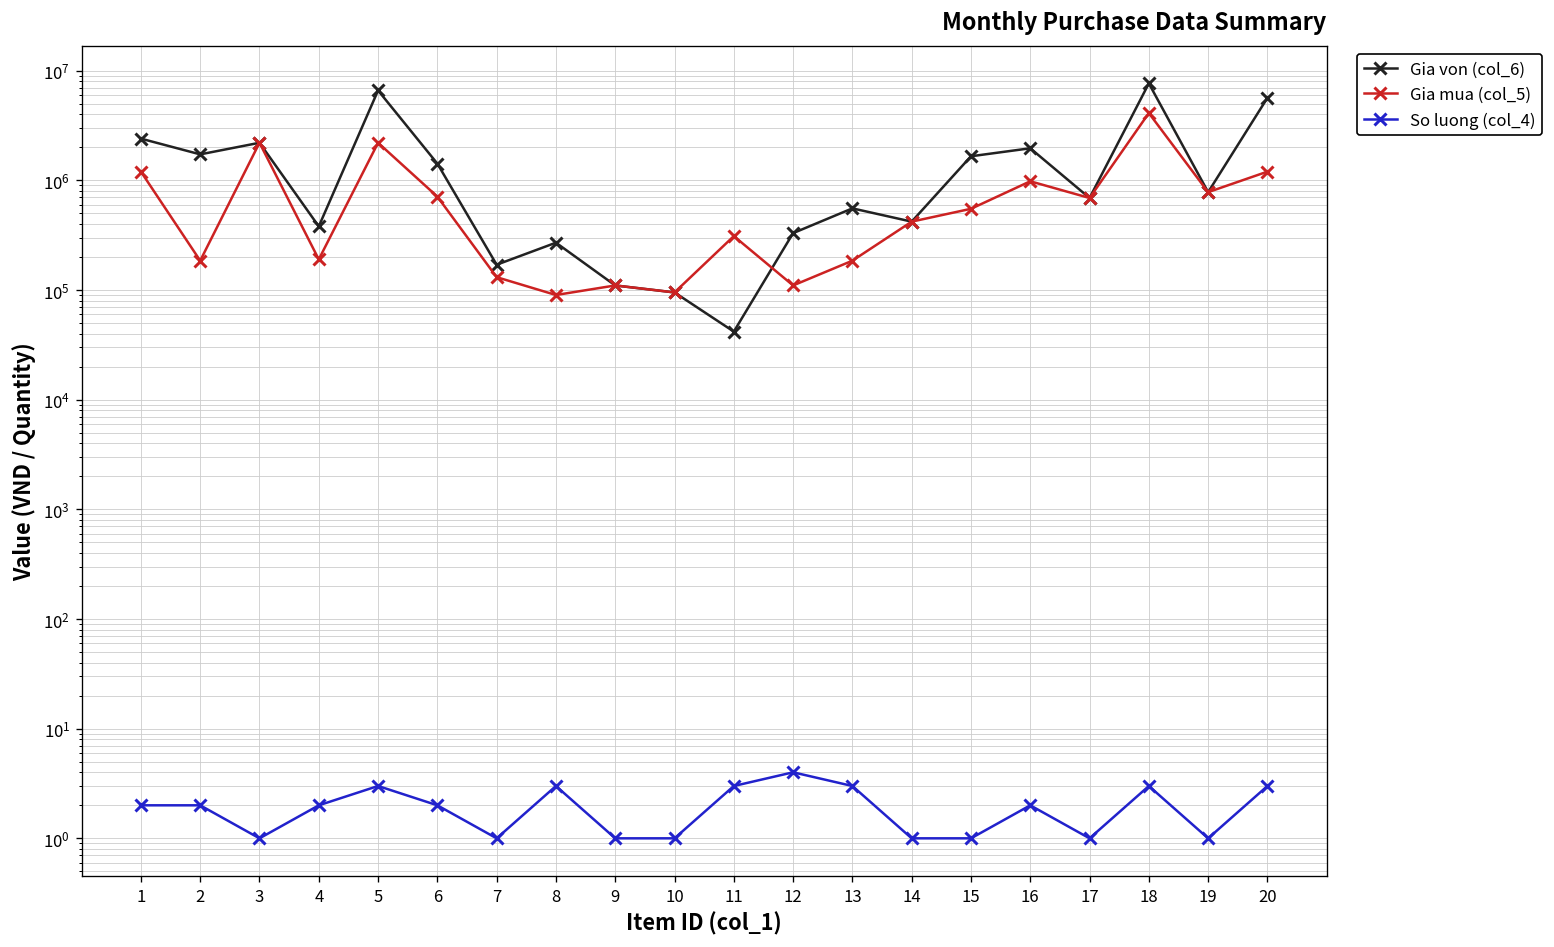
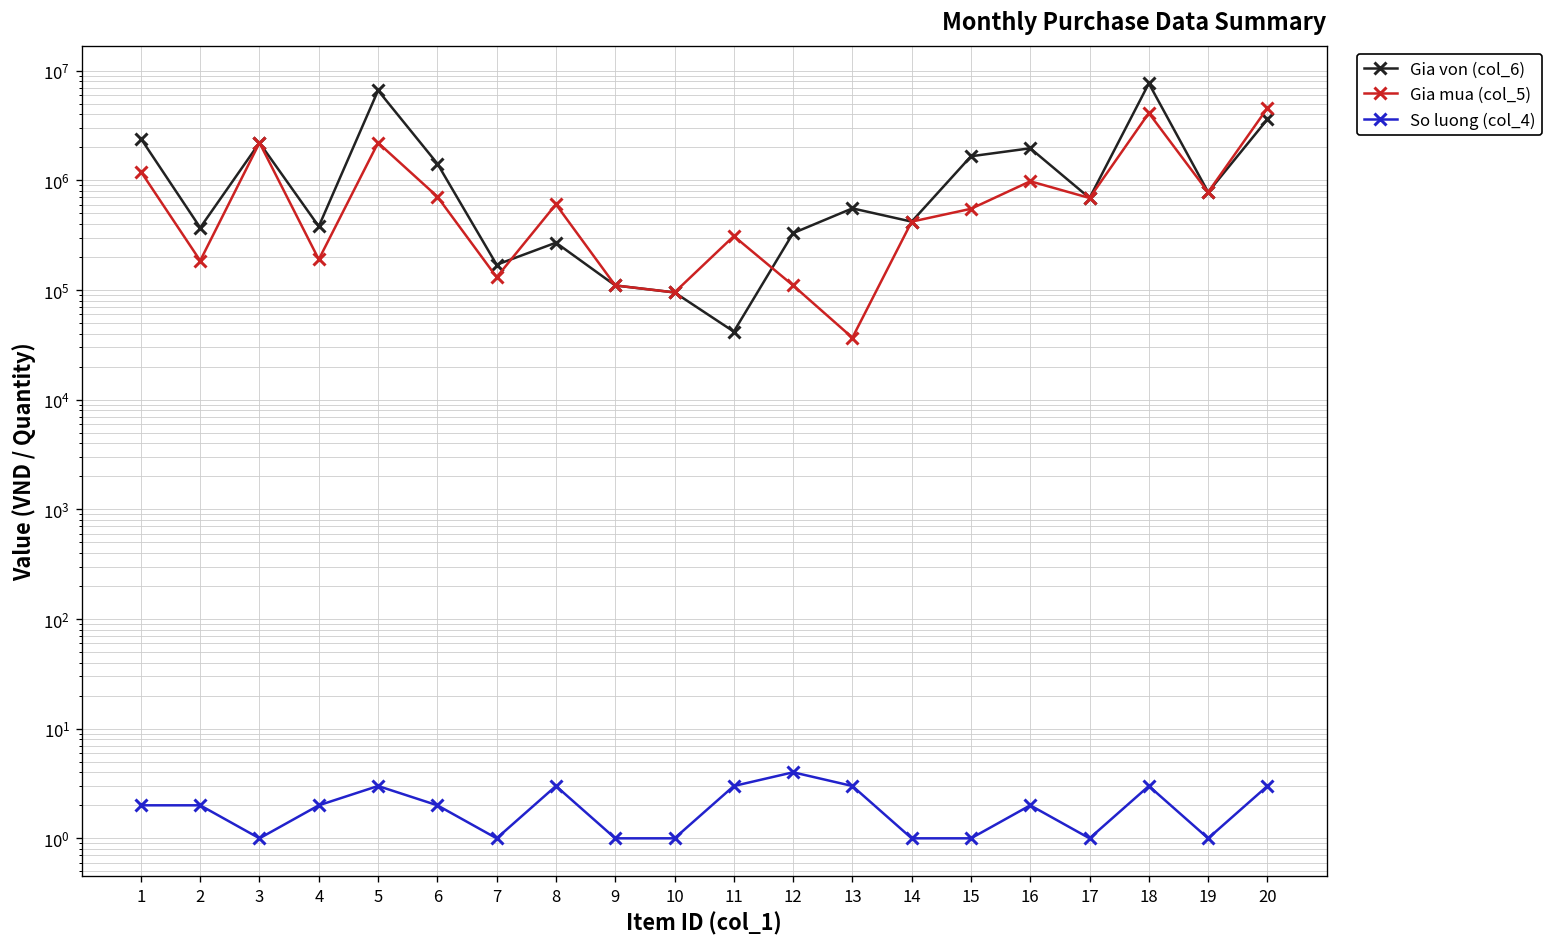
  {
    "Gia von (col_6)": {
      "1": 2400000,
-     "2": 1700000,
+     "2": 370000,
      "4": 380000,
      "5": 7000000,
      "6": 1400000,
      "7": 170000,
      "8": 270000,
      "11": 40000,
      "12": 330000,
      "13": 600000,
      "15": 1700000,
      "16": 2000000,
      "18": 8000000,
-     "20": 6000000
+     "20": 3600000
    },
    "Gia mua (col_5)": {
      "1": 1200000,
      "2": 190000,
      "4": 190000,
      "5": 2200000,
      "6": 700000,
      "7": 130000,
-     "8": 90000,
+     "8": 600000,
      "11": 310000,
      "12": 110000,
-     "13": 190000,
+     "13": 37000,
      "15": 600000,
      "16": 1000000,
      "18": 4000000,
-     "20": 1200000
+     "20": 5000000
    },
    "So luong (col_4)": {
      "1": 2,
      "2": 2,
      "3": 1,
      "4": 2,
      "5": 3,
      "6": 2,
      "7": 1,
      "8": 3,
      "9": 1,
      "10": 1,
      "11": 3,
      "12": 4,
      "13": 3,
      "14": 1,
      "15": 1,
      "16": 2,
      "17": 1,
      "18": 3,
      "19": 1,
      "20": 3
    }
  }
